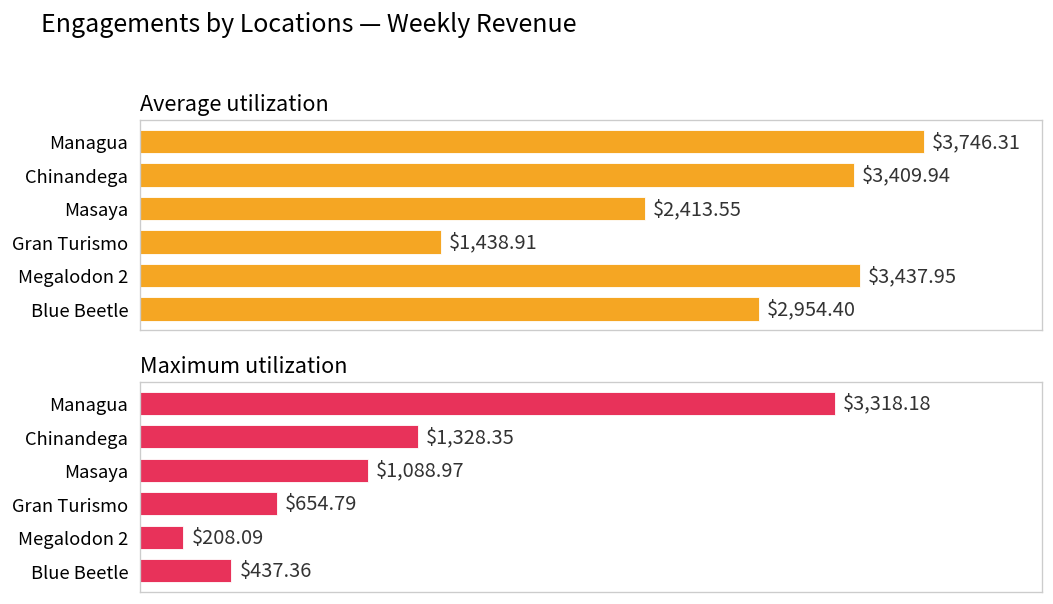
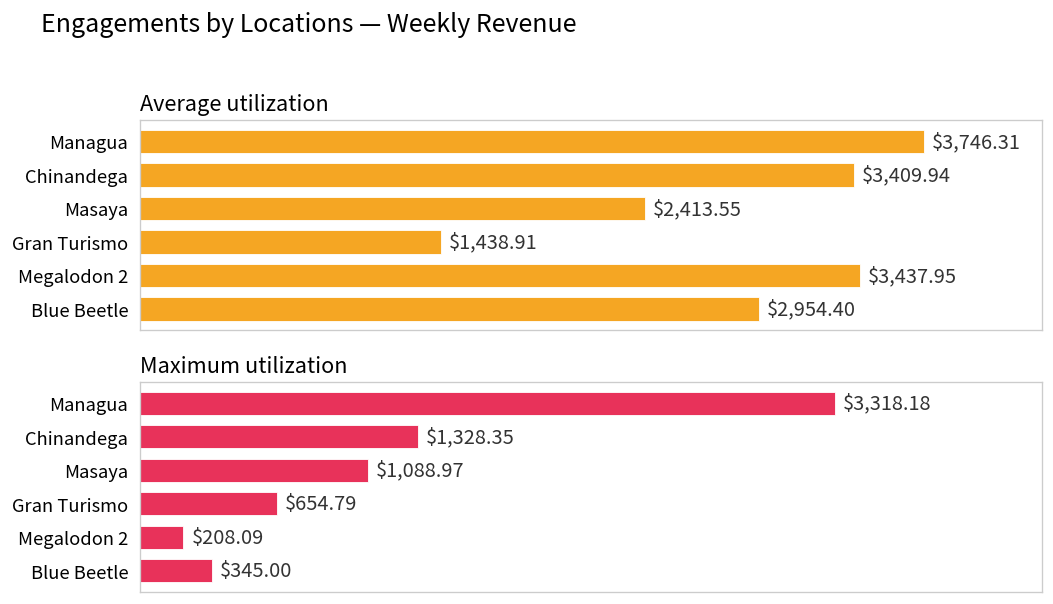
  {
    "Average utilization": {
      "Managua": "$3,746.31",
      "Chinandega": "$3,409.94",
      "Masaya": "$2,413.55",
      "Gran Turismo": "$1,438.91",
      "Megalodon 2": "$3,437.95",
      "Blue Beetle": "$2,954.40"
    },
    "Maximum utilization": {
      "Managua": "$3,318.18",
      "Chinandega": "$1,328.35",
      "Masaya": "$1,088.97",
      "Gran Turismo": "$654.79",
      "Megalodon 2": "$208.09",
-     "Blue Beetle": "$437.36"
+     "Blue Beetle": "$345.00"
    }
  }
